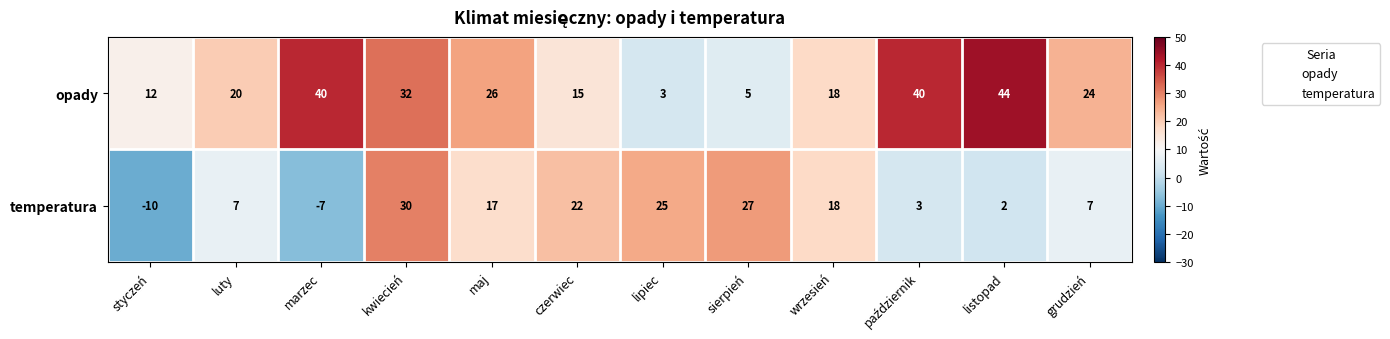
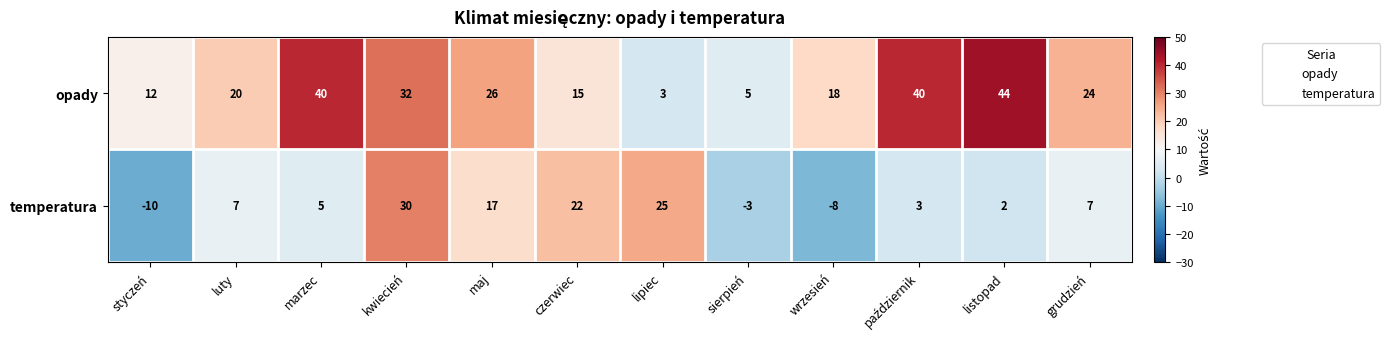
  {
    "opady": {
      "styczeń": 12,
      "luty": 20,
      "marzec": 40,
      "kwiecień": 32,
      "maj": 26,
      "czerwiec": 15,
      "lipiec": 3,
      "sierpień": 5,
      "wrzesień": 18,
      "październik": 40,
      "listopad": 44,
      "grudzień": 24
    },
    "temperatura": {
      "styczeń": -10,
      "luty": 7,
-     "marzec": -7,
+     "marzec": 5,
      "kwiecień": 30,
      "maj": 17,
      "czerwiec": 22,
      "lipiec": 25,
-     "sierpień": 27,
-     "wrzesień": 18,
+     "sierpień": -3,
+     "wrzesień": -8,
      "październik": 3,
      "listopad": 2,
      "grudzień": 7
    }
  }
